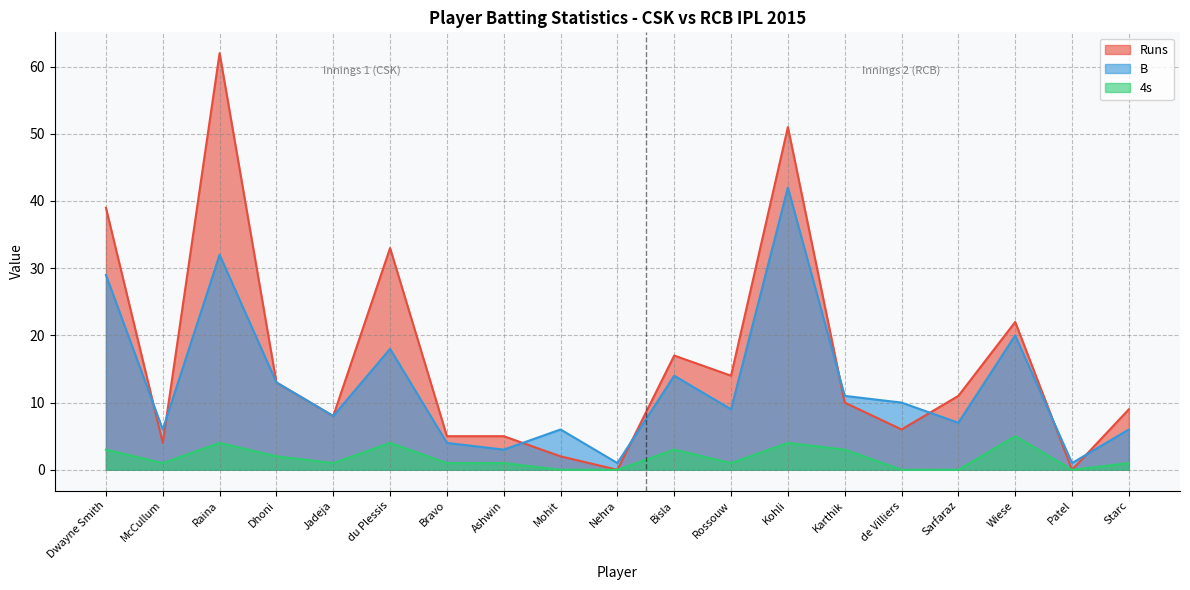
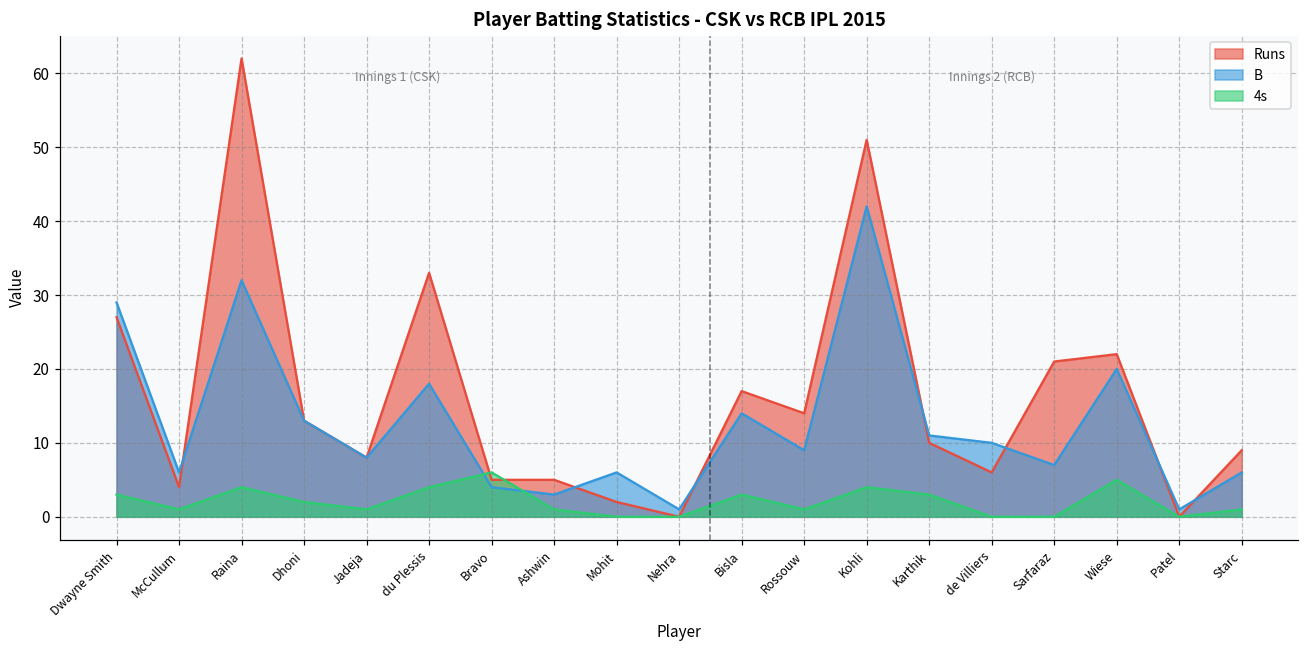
  {
    "Runs": {
-     "Dwayne Smith": 39,
+     "Dwayne Smith": 27,
      "McCullum": 4,
      "Raina": 62,
      "du Plessis": 33,
      "Bravo": 5,
      "Ashwin": 5,
      "Mohit": 2,
      "Bisla": 17,
      "Rossouw": 14,
      "Kohli": 51,
      "Karthik": 10,
      "de Villiers": 6,
-     "Sarfaraz": 11,
+     "Sarfaraz": 21,
      "Wiese": 22,
      "Starc": 9
    },
    "B": {
      "Dwayne Smith": 29,
      "McCullum": 6,
      "Raina": 32,
      "du Plessis": 18,
      "Bravo": 4,
      "Ashwin": 3,
      "Mohit": 6,
      "Nehra": 1,
      "Bisla": 14,
      "Rossouw": 9,
      "Kohli": 42,
      "Karthik": 11,
      "de Villiers": 10,
      "Sarfaraz": 7,
      "Wiese": 20,
      "Patel": 1,
      "Starc": 6
    },
    "4s": {
      "Dwayne Smith": 3,
      "McCullum": 1,
      "Raina": 4,
      "Dhoni": 2,
      "Jadeja": 1,
      "du Plessis": 4,
-     "Bravo": 1,
+     "Bravo": 6,
      "Ashwin": 1,
      "Mohit": 0,
      "Bisla": 3,
      "Rossouw": 1,
      "Kohli": 4,
      "Karthik": 3,
      "de Villiers": 0,
      "Sarfaraz": 0,
      "Wiese": 5,
      "Starc": 1
    }
  }
